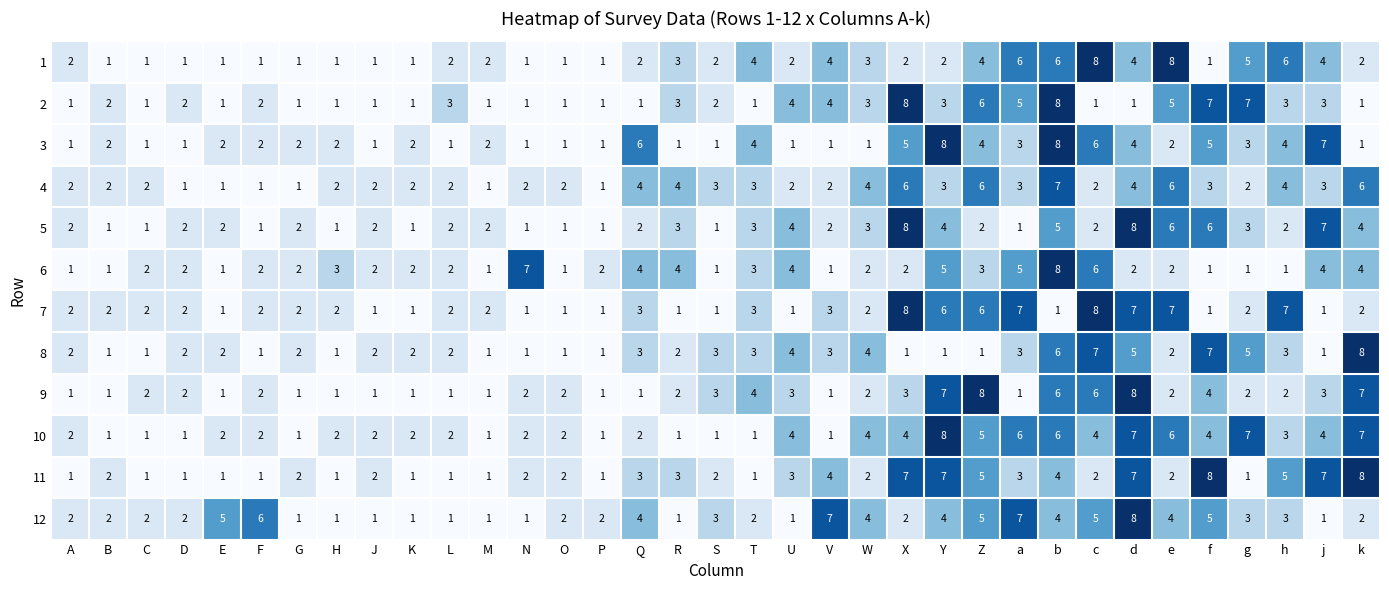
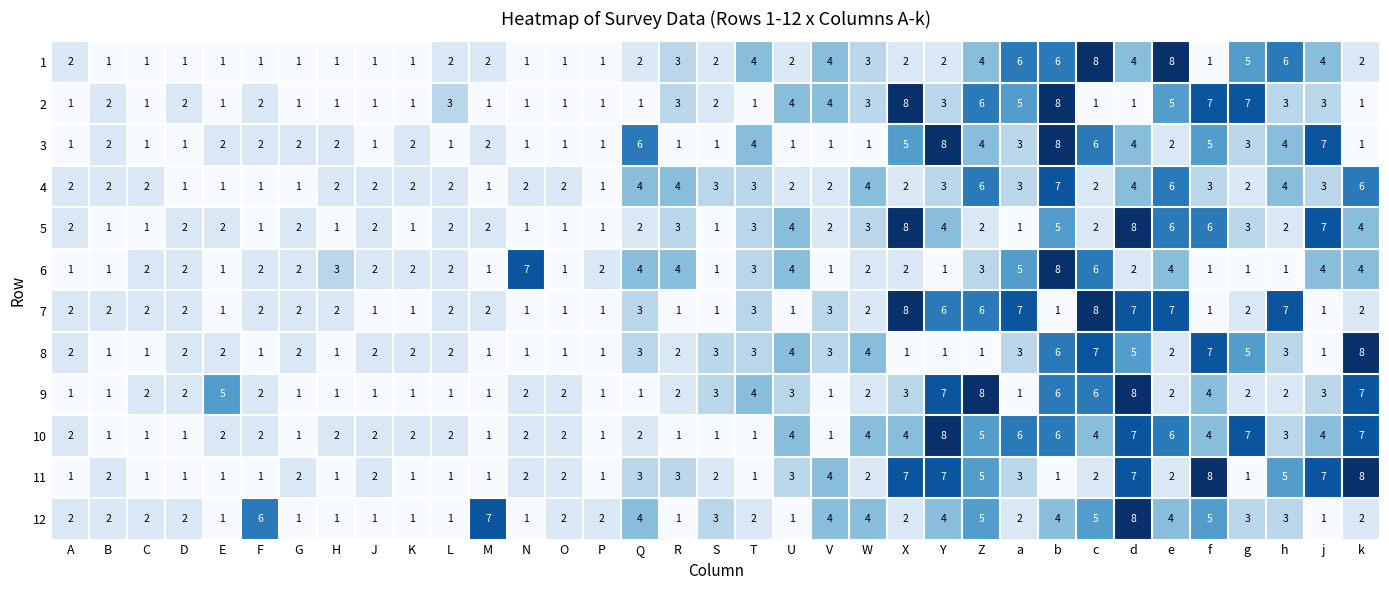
  {
    "4": {
      "A": 2,
      "B": 2,
      "C": 2,
      "D": 1,
      "E": 1,
      "F": 1,
      "G": 1,
      "H": 2,
      "J": 2,
      "K": 2,
      "L": 2,
      "M": 1,
      "N": 2,
      "O": 2,
      "P": 1,
      "Q": 4,
      "R": 4,
      "S": 3,
      "T": 3,
      "U": 2,
      "V": 2,
      "W": 4,
-     "X": 6,
+     "X": 2,
      "Y": 3,
      "Z": 6,
      "a": 3,
      "b": 7,
      "c": 2,
      "d": 4,
      "e": 6,
      "f": 3,
      "g": 2,
      "h": 4,
      "j": 3,
      "k": 6
    },
    "6": {
      "A": 1,
      "B": 1,
      "C": 2,
      "D": 2,
      "E": 1,
      "F": 2,
      "G": 2,
      "H": 3,
      "J": 2,
      "K": 2,
      "L": 2,
      "M": 1,
      "N": 7,
      "O": 1,
      "P": 2,
      "Q": 4,
      "R": 4,
      "S": 1,
      "T": 3,
      "U": 4,
      "V": 1,
      "W": 2,
      "X": 2,
-     "Y": 5,
+     "Y": 1,
      "Z": 3,
      "a": 5,
      "b": 8,
      "c": 6,
      "d": 2,
-     "e": 2,
+     "e": 4,
      "f": 1,
      "g": 1,
      "h": 1,
      "j": 4,
      "k": 4
    },
    "9": {
      "A": 1,
      "B": 1,
      "C": 2,
      "D": 2,
-     "E": 1,
+     "E": 5,
      "F": 2,
      "G": 1,
      "H": 1,
      "J": 1,
      "K": 1,
      "L": 1,
      "M": 1,
      "N": 2,
      "O": 2,
      "P": 1,
      "Q": 1,
      "R": 2,
      "S": 3,
      "T": 4,
      "U": 3,
      "V": 1,
      "W": 2,
      "X": 3,
      "Y": 7,
      "Z": 8,
      "a": 1,
      "b": 6,
      "c": 6,
      "d": 8,
      "e": 2,
      "f": 4,
      "g": 2,
      "h": 2,
      "j": 3,
      "k": 7
    },
    "11": {
      "A": 1,
      "B": 2,
      "C": 1,
      "D": 1,
      "E": 1,
      "F": 1,
      "G": 2,
      "H": 1,
      "J": 2,
      "K": 1,
      "L": 1,
      "M": 1,
      "N": 2,
      "O": 2,
      "P": 1,
      "Q": 3,
      "R": 3,
      "S": 2,
      "T": 1,
      "U": 3,
      "V": 4,
      "W": 2,
      "X": 7,
      "Y": 7,
      "Z": 5,
      "a": 3,
-     "b": 4,
+     "b": 1,
      "c": 2,
      "d": 7,
      "e": 2,
      "f": 8,
      "g": 1,
      "h": 5,
      "j": 7,
      "k": 8
    },
    "12": {
      "A": 2,
      "B": 2,
      "C": 2,
      "D": 2,
-     "E": 5,
+     "E": 1,
      "F": 6,
      "G": 1,
      "H": 1,
      "J": 1,
      "K": 1,
      "L": 1,
-     "M": 1,
+     "M": 7,
      "N": 1,
      "O": 2,
      "P": 2,
      "Q": 4,
      "R": 1,
      "S": 3,
      "T": 2,
      "U": 1,
-     "V": 7,
+     "V": 4,
      "W": 4,
      "X": 2,
      "Y": 4,
      "Z": 5,
-     "a": 7,
+     "a": 2,
      "b": 4,
      "c": 5,
      "d": 8,
      "e": 4,
      "f": 5,
      "g": 3,
      "h": 3,
      "j": 1,
      "k": 2
    }
  }
